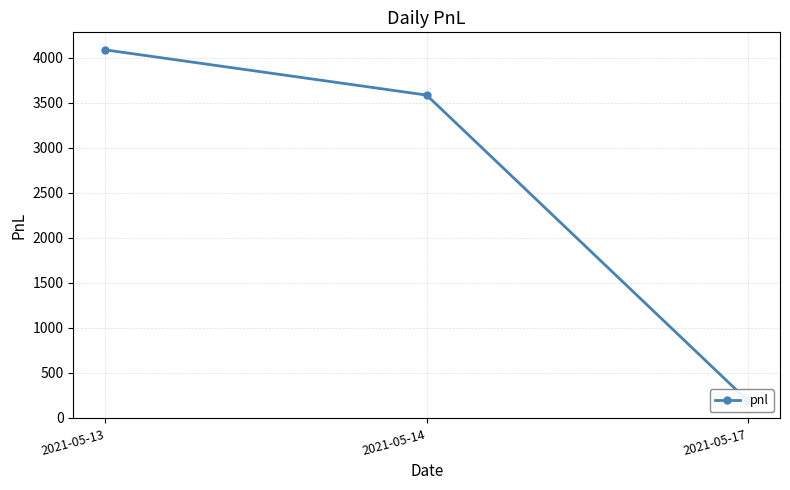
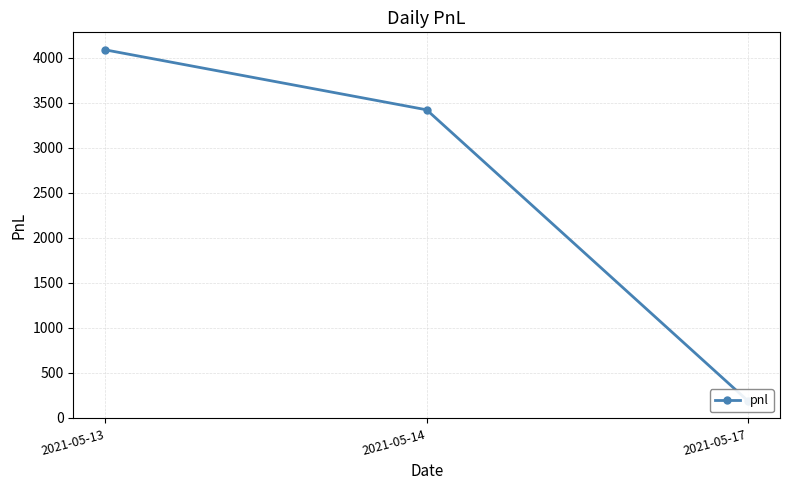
  {
    "2021-05-13": 4100,
-   "2021-05-14": 3600
+   "2021-05-14": 3400
  }
